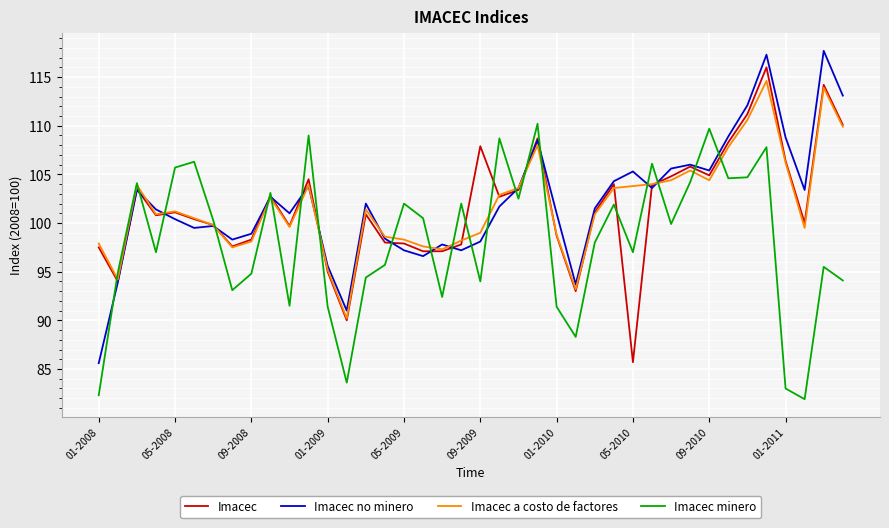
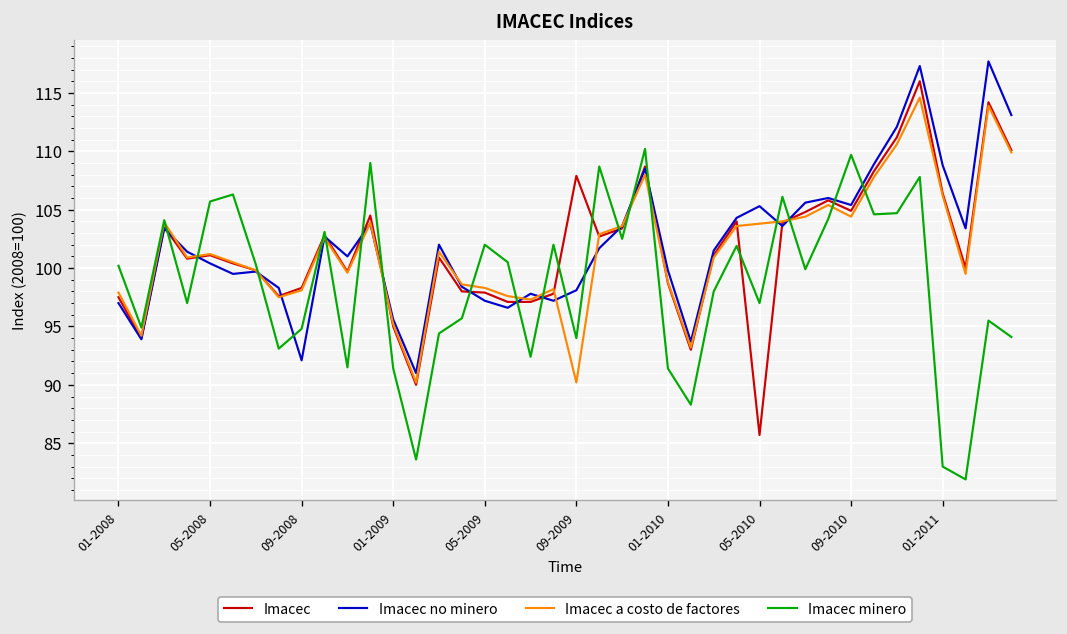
  {
    "Imacec": {
      "01-2008": 98,
      "05-2009": 98,
      "09-2009": 108,
      "05-2010": 86,
      "09-2010": 105
    },
    "Imacec no minero": {
-     "01-2008": 86,
+     "01-2008": 97,
      "05-2008": 100,
-     "09-2008": 99,
+     "09-2008": 92,
      "01-2009": 96,
      "05-2009": 97,
      "09-2009": 98,
-     "01-2010": 101,
+     "01-2010": 100,
      "05-2010": 105,
      "09-2010": 105,
      "01-2011": 109
    },
    "Imacec a costo de factores": {
      "01-2008": 98,
      "05-2009": 98,
-     "09-2009": 99,
+     "09-2009": 90,
      "05-2010": 104,
      "09-2010": 104
    },
    "Imacec minero": {
-     "01-2008": 82,
+     "01-2008": 100,
      "05-2008": 106,
      "09-2008": 95,
      "01-2009": 91,
      "05-2009": 102,
      "09-2009": 94,
      "01-2010": 91,
      "05-2010": 97,
      "09-2010": 110,
      "01-2011": 83
    }
  }
